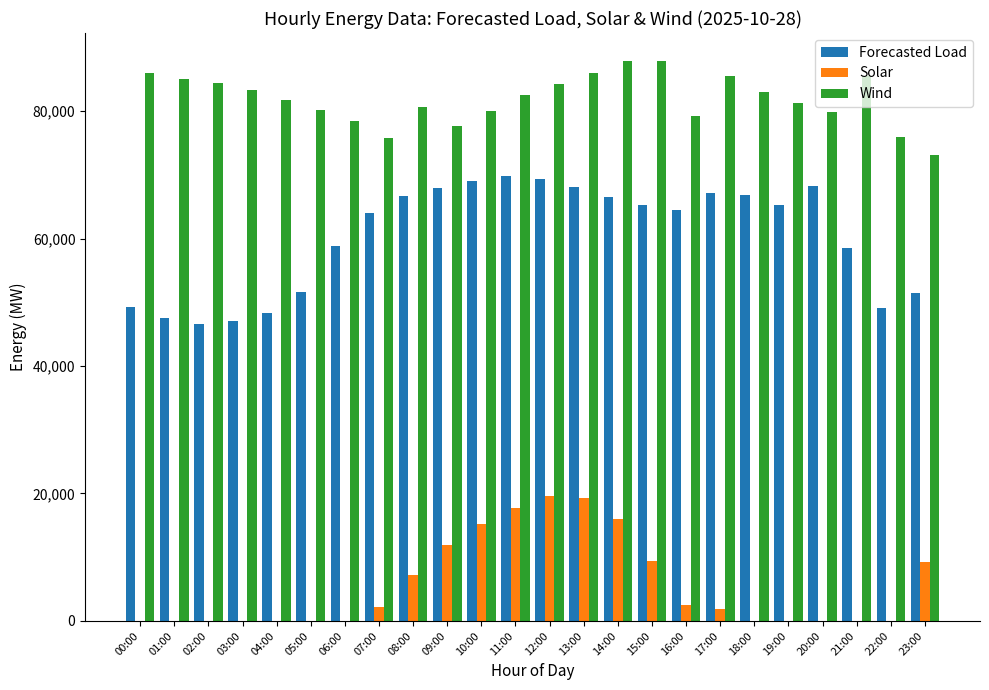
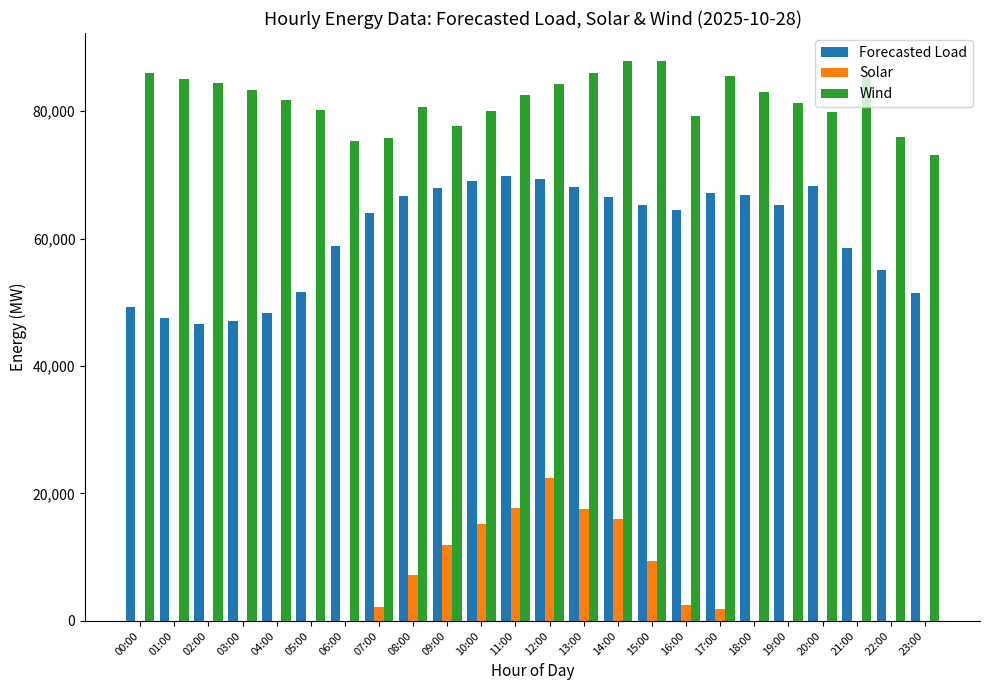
  {
    "Forecasted Load": {
      "00:00": "49,000",
      "01:00": "47,000",
      "02:00": "47,000",
      "03:00": "47,000",
      "04:00": "48,000",
      "05:00": "52,000",
      "06:00": "59,000",
      "07:00": "64,000",
      "08:00": "67,000",
      "09:00": "68,000",
      "10:00": "69,000",
      "11:00": "70,000",
      "12:00": "69,000",
      "13:00": "68,000",
      "14:00": "67,000",
      "15:00": "65,000",
      "16:00": "65,000",
      "17:00": "67,000",
      "18:00": "67,000",
      "19:00": "65,000",
      "20:00": "68,000",
      "21:00": "58,000",
-     "22:00": "49,000",
+     "22:00": "55,000",
      "23:00": "51,000"
    },
    "Solar": {
      "00:00": "0",
      "01:00": "0",
      "02:00": "0",
      "03:00": "0",
      "04:00": "0",
      "05:00": "0",
      "07:00": "2,000",
      "08:00": "7,000",
      "09:00": "12,000",
      "10:00": "15,000",
      "11:00": "18,000",
-     "12:00": "20,000",
-     "13:00": "19,000",
+     "12:00": "22,000",
+     "13:00": "18,000",
      "14:00": "16,000",
      "15:00": "9,000",
      "16:00": "3,000",
      "17:00": "2,000",
      "18:00": "0",
      "19:00": "0",
      "20:00": "0",
      "21:00": "0",
      "22:00": "0",
-     "23:00": "9,000"
+     "23:00": "0"
    },
    "Wind": {
      "00:00": "86,000",
      "01:00": "85,000",
      "02:00": "84,000",
      "03:00": "83,000",
      "04:00": "82,000",
      "05:00": "80,000",
-     "06:00": "78,000",
+     "06:00": "75,000",
      "07:00": "76,000",
      "08:00": "81,000",
      "09:00": "78,000",
      "10:00": "80,000",
      "11:00": "82,000",
      "12:00": "84,000",
      "13:00": "86,000",
      "14:00": "88,000",
      "15:00": "88,000",
      "16:00": "79,000",
      "17:00": "86,000",
      "18:00": "83,000",
      "19:00": "81,000",
      "20:00": "80,000",
      "22:00": "76,000",
      "23:00": "73,000"
    }
  }
